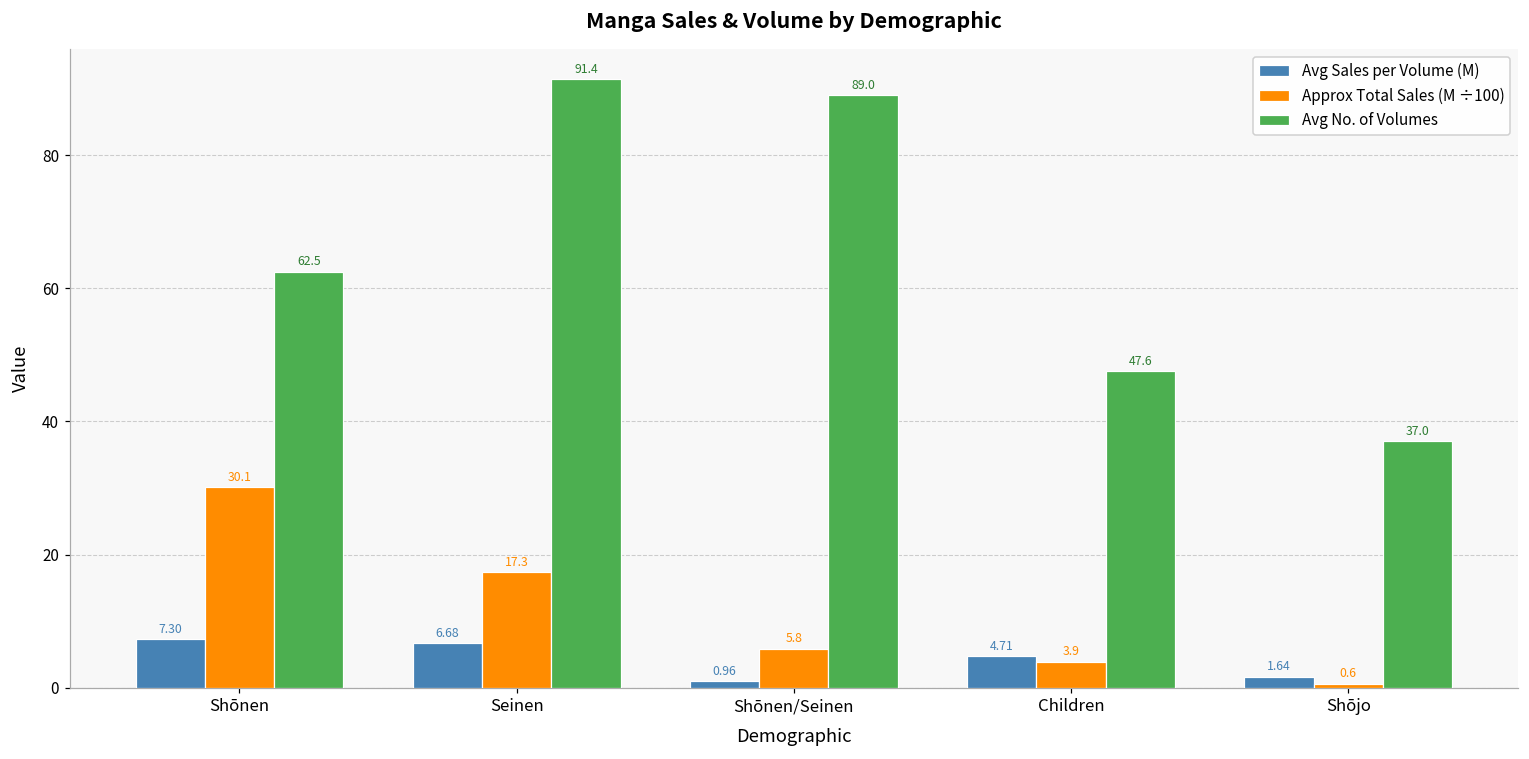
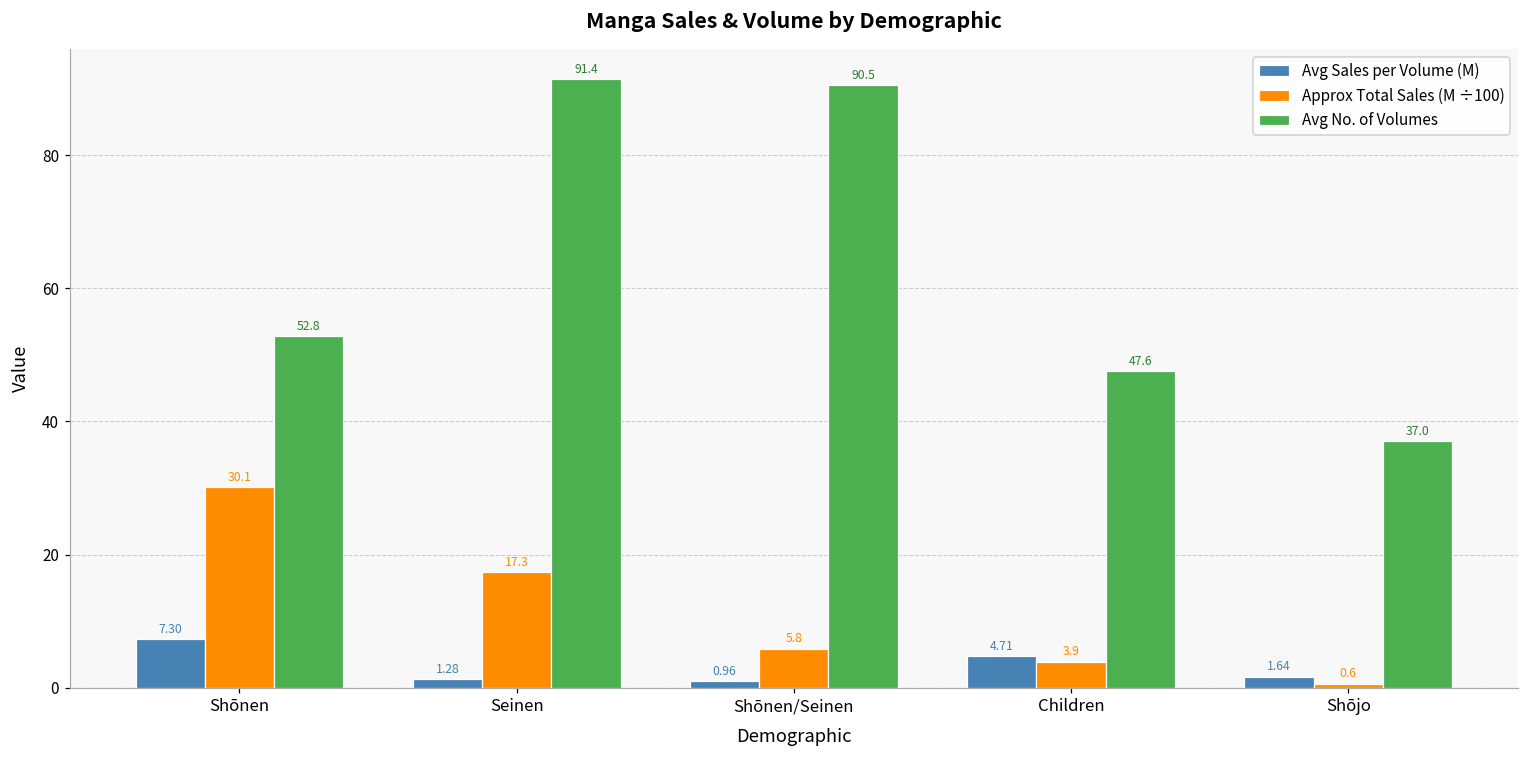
  {
    "Avg Sales per Volume (M)": {
      "Shōnen": 7.30,
-     "Seinen": 6.68,
+     "Seinen": 1.28,
      "Shōnen/Seinen": 0.96,
      "Children": 4.71,
      "Shōjo": 1.64
    },
    "Approx Total Sales (M ÷100)": {
      "Shōnen": 30.1,
      "Seinen": 17.3,
      "Shōnen/Seinen": 5.8,
      "Children": 3.9,
      "Shōjo": 0.6
    },
    "Avg No. of Volumes": {
-     "Shōnen": 62.5,
+     "Shōnen": 52.8,
      "Seinen": 91.4,
-     "Shōnen/Seinen": 89.0,
+     "Shōnen/Seinen": 90.5,
      "Children": 47.6,
      "Shōjo": 37.0
    }
  }
